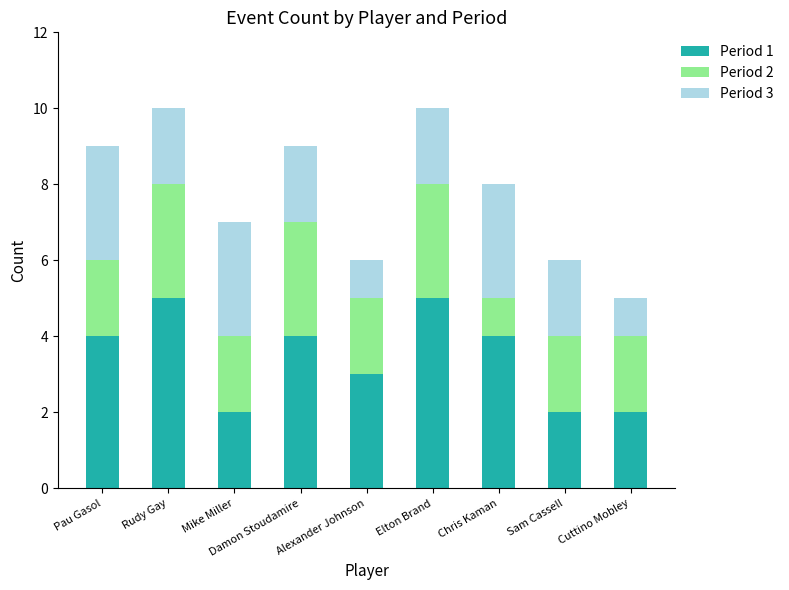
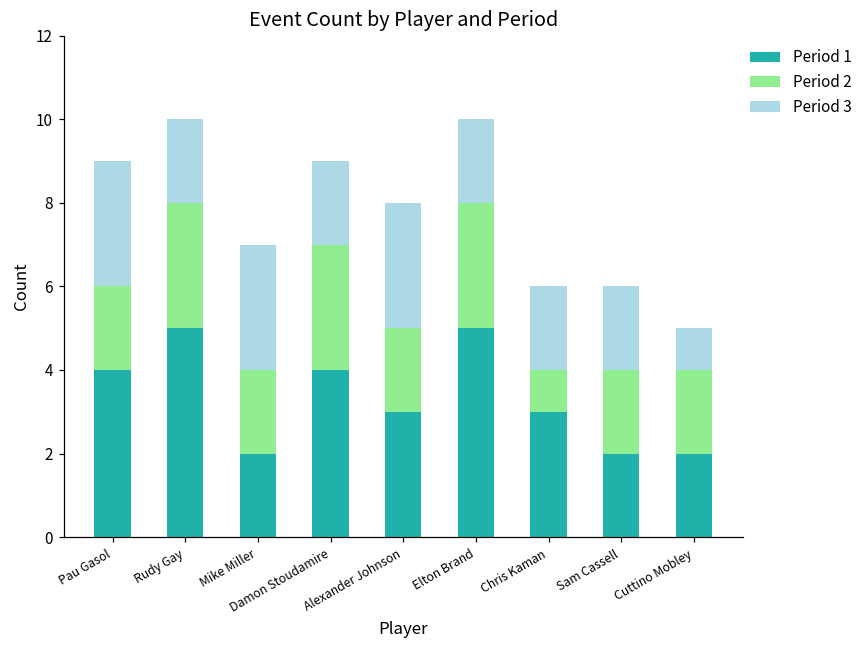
  {
    "Period 1": {
      "Pau Gasol": 4,
      "Rudy Gay": 5,
      "Mike Miller": 2,
      "Damon Stoudamire": 4,
      "Alexander Johnson": 3,
      "Elton Brand": 5,
-     "Chris Kaman": 4,
+     "Chris Kaman": 3,
      "Sam Cassell": 2,
      "Cuttino Mobley": 2
    },
    "Period 2": {
      "Pau Gasol": 2,
      "Rudy Gay": 3,
      "Mike Miller": 2,
      "Damon Stoudamire": 3,
      "Alexander Johnson": 2,
      "Elton Brand": 3,
      "Chris Kaman": 1,
      "Sam Cassell": 2,
      "Cuttino Mobley": 2
    },
    "Period 3": {
      "Pau Gasol": 3,
      "Rudy Gay": 2,
      "Mike Miller": 3,
      "Damon Stoudamire": 2,
-     "Alexander Johnson": 1,
+     "Alexander Johnson": 3,
      "Elton Brand": 2,
-     "Chris Kaman": 3,
+     "Chris Kaman": 2,
      "Sam Cassell": 2,
      "Cuttino Mobley": 1
    }
  }
